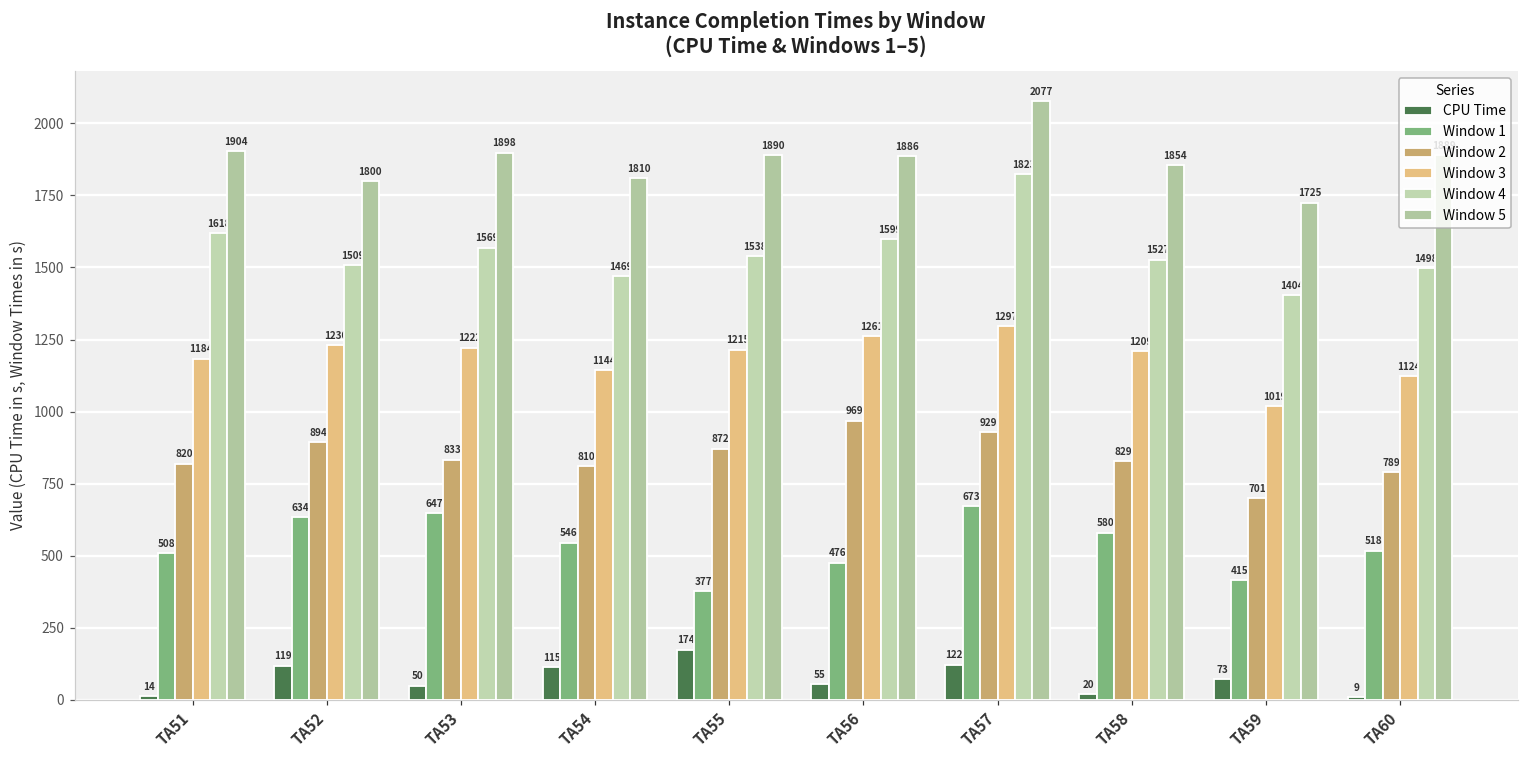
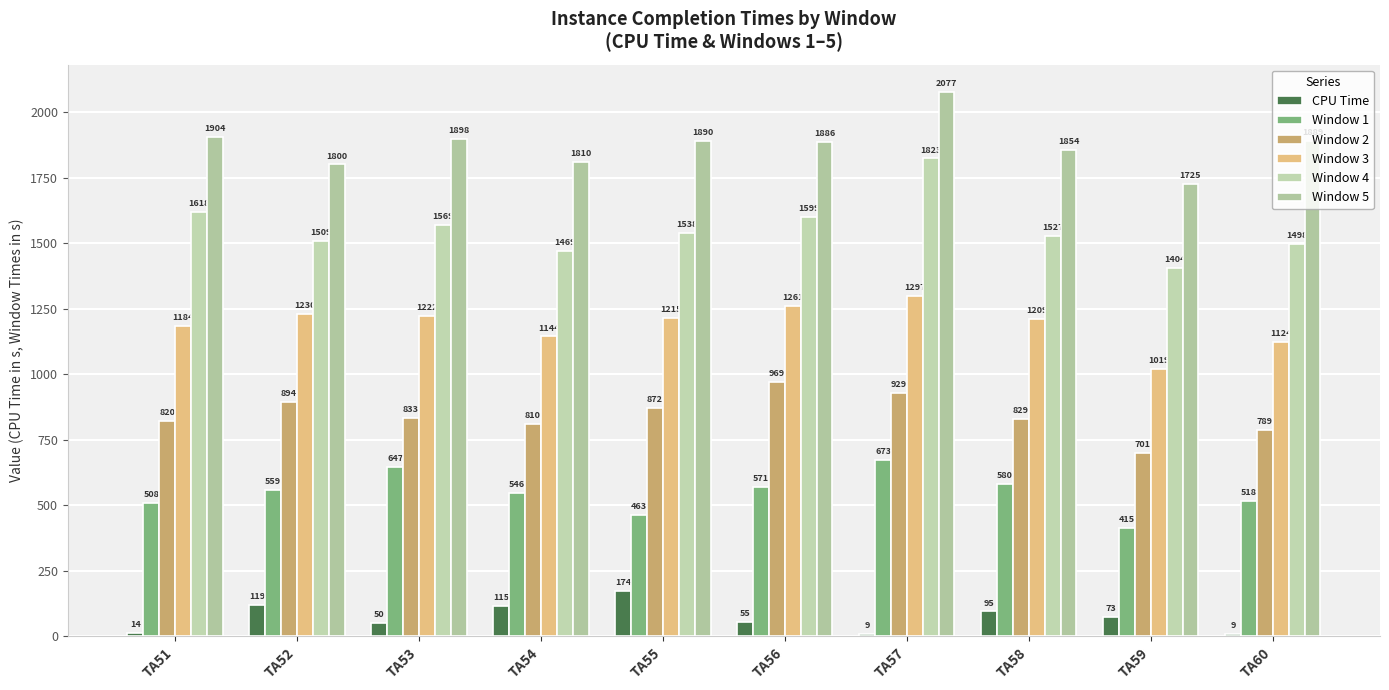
  {
    "CPU Time": {
      "TA51": 14,
      "TA52": 119,
      "TA53": 50,
      "TA54": 115,
      "TA55": 174,
      "TA56": 55,
-     "TA57": 122,
-     "TA58": 20,
+     "TA57": 9,
+     "TA58": 95,
      "TA59": 73,
      "TA60": 9
    },
    "Window 1": {
      "TA51": 508,
-     "TA52": 634,
+     "TA52": 559,
      "TA53": 647,
      "TA54": 546,
-     "TA55": 377,
-     "TA56": 476,
+     "TA55": 463,
+     "TA56": 571,
      "TA57": 673,
      "TA58": 580,
      "TA59": 415,
      "TA60": 518
    }
  }
